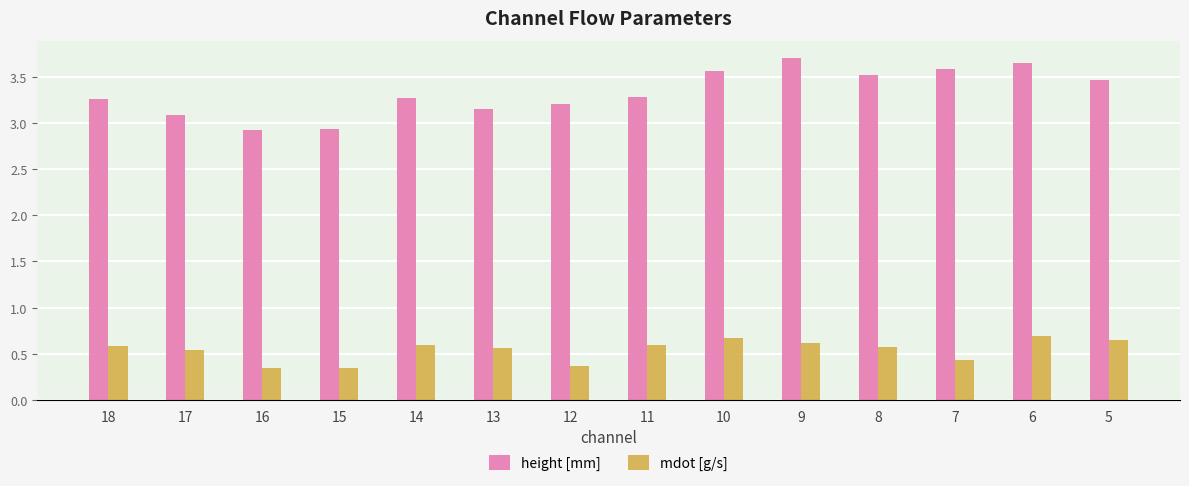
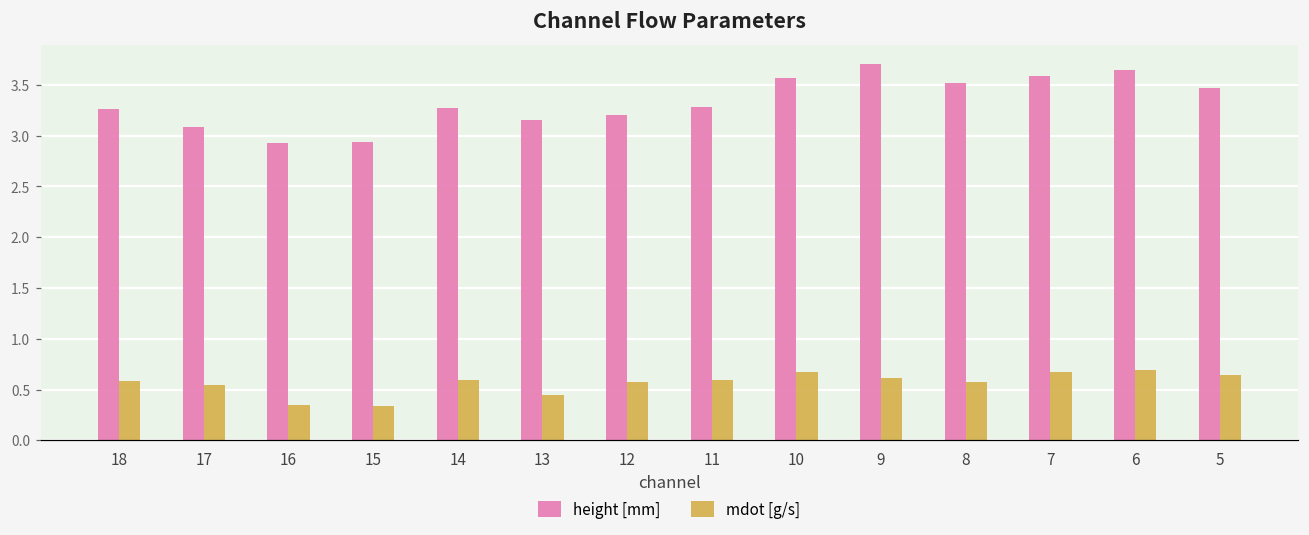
  {
    "height [mm]": {
      "18": 3.3,
      "17": 3.1,
      "16": 2.9,
      "15": 2.9,
      "14": 3.3,
      "13": 3.2,
      "12": 3.2,
      "11": 3.3,
      "10": 3.6,
      "9": 3.7,
      "8": 3.5,
      "7": 3.6,
      "6": 3.7,
      "5": 3.5
    },
    "mdot [g/s]": {
      "18": 0.6,
      "17": 0.5,
      "16": 0.3,
      "15": 0.3,
      "14": 0.6,
-     "13": 0.6,
-     "12": 0.4,
+     "13": 0.4,
+     "12": 0.6,
      "11": 0.6,
      "10": 0.7,
      "9": 0.6,
      "8": 0.6,
-     "7": 0.4,
+     "7": 0.7,
      "6": 0.7,
      "5": 0.6
    }
  }
